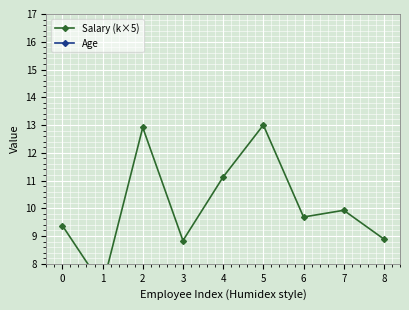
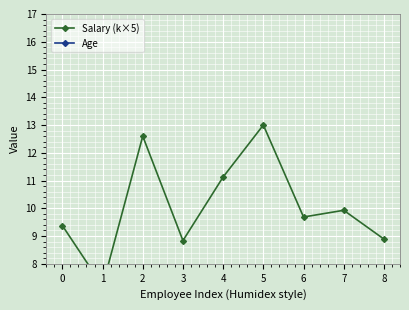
  {
    "Salary (k×5)": {
      "0": 9.4,
-     "2": 12.9,
+     "2": 12.6,
      "3": 8.8,
      "4": 11.1,
      "5": 13.0,
      "6": 9.7,
      "7": 9.9,
      "8": 8.9
    }
  }
